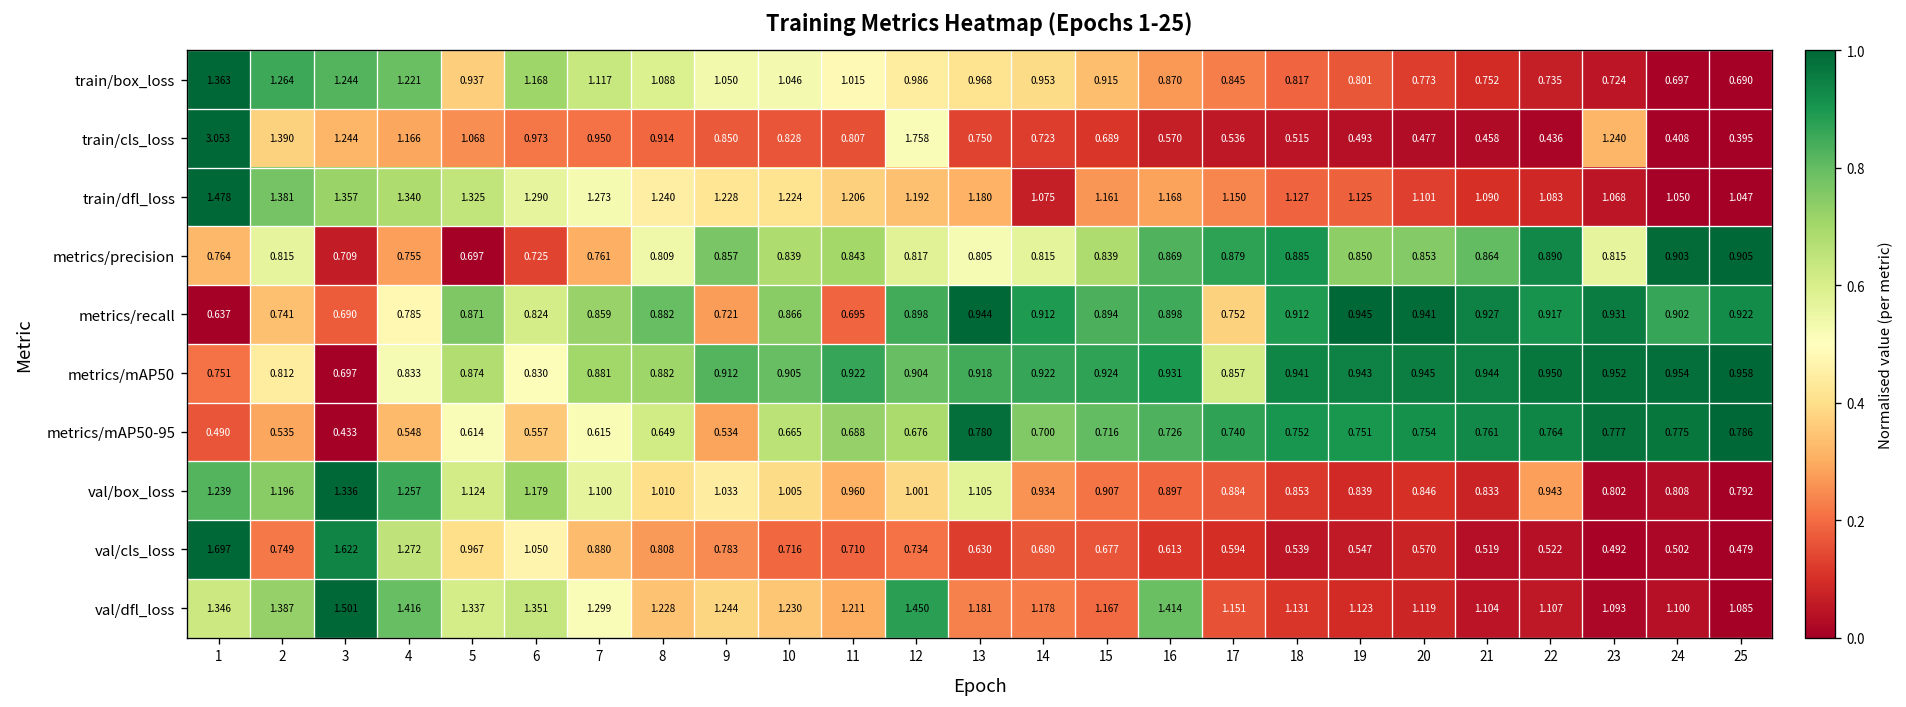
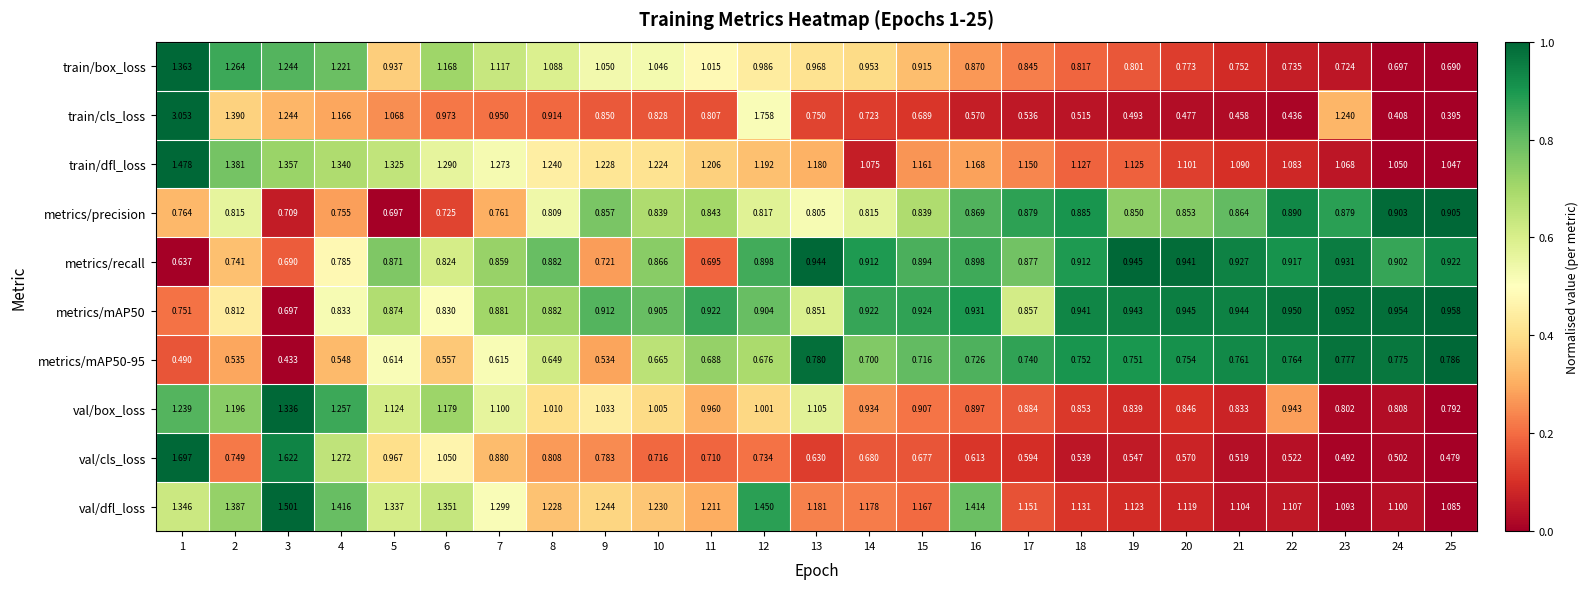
  {
    "metrics/precision": {
      "1": 0.764,
      "2": 0.815,
      "3": 0.709,
      "4": 0.755,
      "5": 0.697,
      "6": 0.725,
      "7": 0.761,
      "8": 0.809,
      "9": 0.857,
      "10": 0.839,
      "11": 0.843,
      "12": 0.817,
      "13": 0.805,
      "14": 0.815,
      "15": 0.839,
      "16": 0.869,
      "17": 0.879,
      "18": 0.885,
      "19": 0.850,
      "20": 0.853,
      "21": 0.864,
      "22": 0.890,
-     "23": 0.815,
+     "23": 0.879,
      "24": 0.903,
      "25": 0.905
    },
    "metrics/recall": {
      "1": 0.637,
      "2": 0.741,
      "3": 0.690,
      "4": 0.785,
      "5": 0.871,
      "6": 0.824,
      "7": 0.859,
      "8": 0.882,
      "9": 0.721,
      "10": 0.866,
      "11": 0.695,
      "12": 0.898,
      "13": 0.944,
      "14": 0.912,
      "15": 0.894,
      "16": 0.898,
-     "17": 0.752,
+     "17": 0.877,
      "18": 0.912,
      "19": 0.945,
      "20": 0.941,
      "21": 0.927,
      "22": 0.917,
      "23": 0.931,
      "24": 0.902,
      "25": 0.922
    },
    "metrics/mAP50": {
      "1": 0.751,
      "2": 0.812,
      "3": 0.697,
      "4": 0.833,
      "5": 0.874,
      "6": 0.830,
      "7": 0.881,
      "8": 0.882,
      "9": 0.912,
      "10": 0.905,
      "11": 0.922,
      "12": 0.904,
-     "13": 0.918,
+     "13": 0.851,
      "14": 0.922,
      "15": 0.924,
      "16": 0.931,
      "17": 0.857,
      "18": 0.941,
      "19": 0.943,
      "20": 0.945,
      "21": 0.944,
      "22": 0.950,
      "23": 0.952,
      "24": 0.954,
      "25": 0.958
    }
  }
